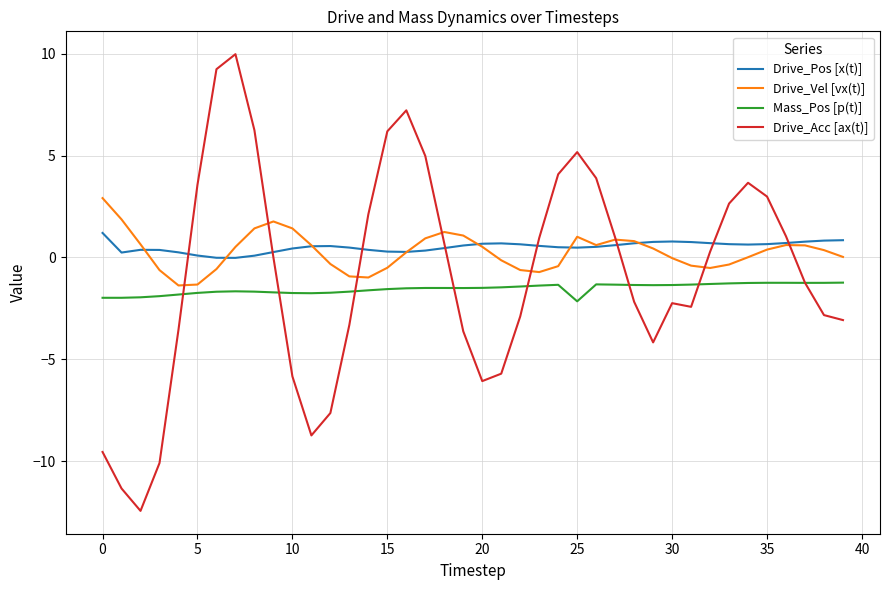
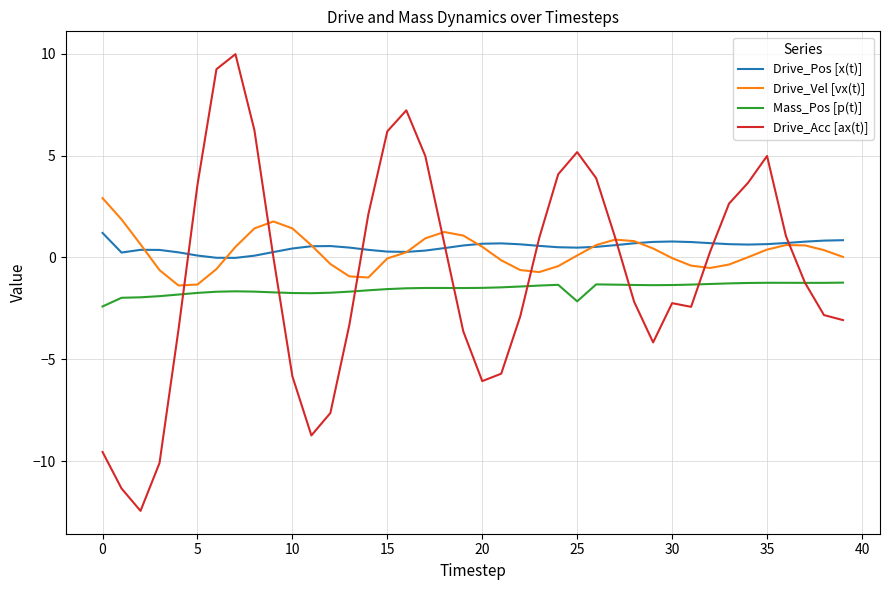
  {
    "Drive_Pos [x(t)]": {
      "0": 1.2,
      "5": 0.1,
      "10": 0.4,
      "15": 0.3,
      "20": 0.7,
      "25": 0.5,
      "30": 0.8,
      "35": 0.7
    },
    "Drive_Vel [vx(t)]": {
      "0": 2.9,
      "5": -1.3,
      "10": 1.4,
-     "15": -0.5,
+     "15": 0.0,
      "20": 0.5,
-     "25": 1.0,
+     "25": 0.1,
      "30": 0.0,
      "35": 0.4
    },
    "Mass_Pos [p(t)]": {
-     "0": -2.0,
+     "0": -2.4,
      "5": -1.7,
      "10": -1.7,
      "15": -1.6,
      "20": -1.5,
      "25": -2.2,
      "30": -1.4,
      "35": -1.2
    },
    "Drive_Acc [ax(t)]": {
      "0": -9.5,
      "5": 3.6,
      "10": -5.8,
      "15": 6.2,
      "20": -6.1,
      "25": 5.2,
      "30": -2.2,
-     "35": 3.0
+     "35": 5.0
    }
  }
